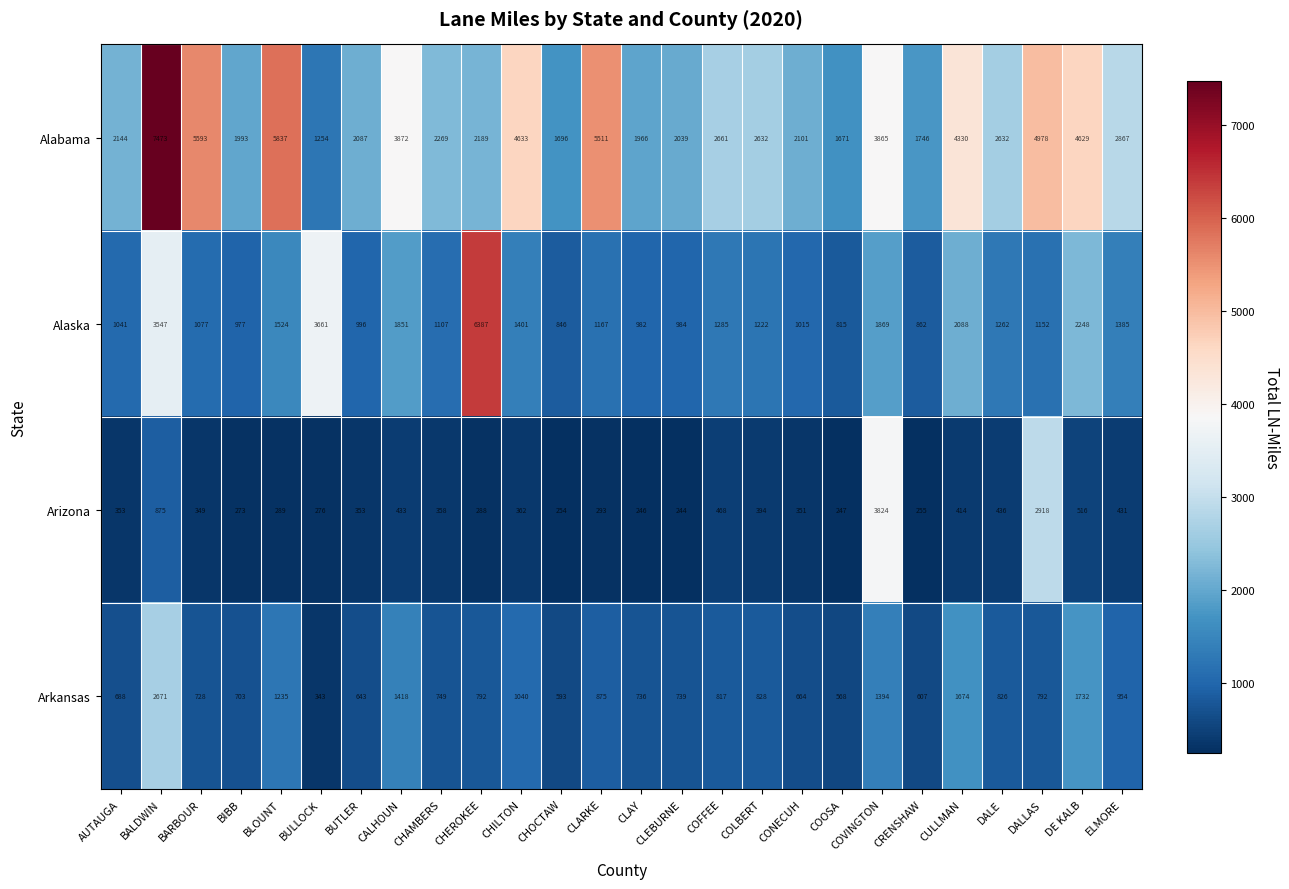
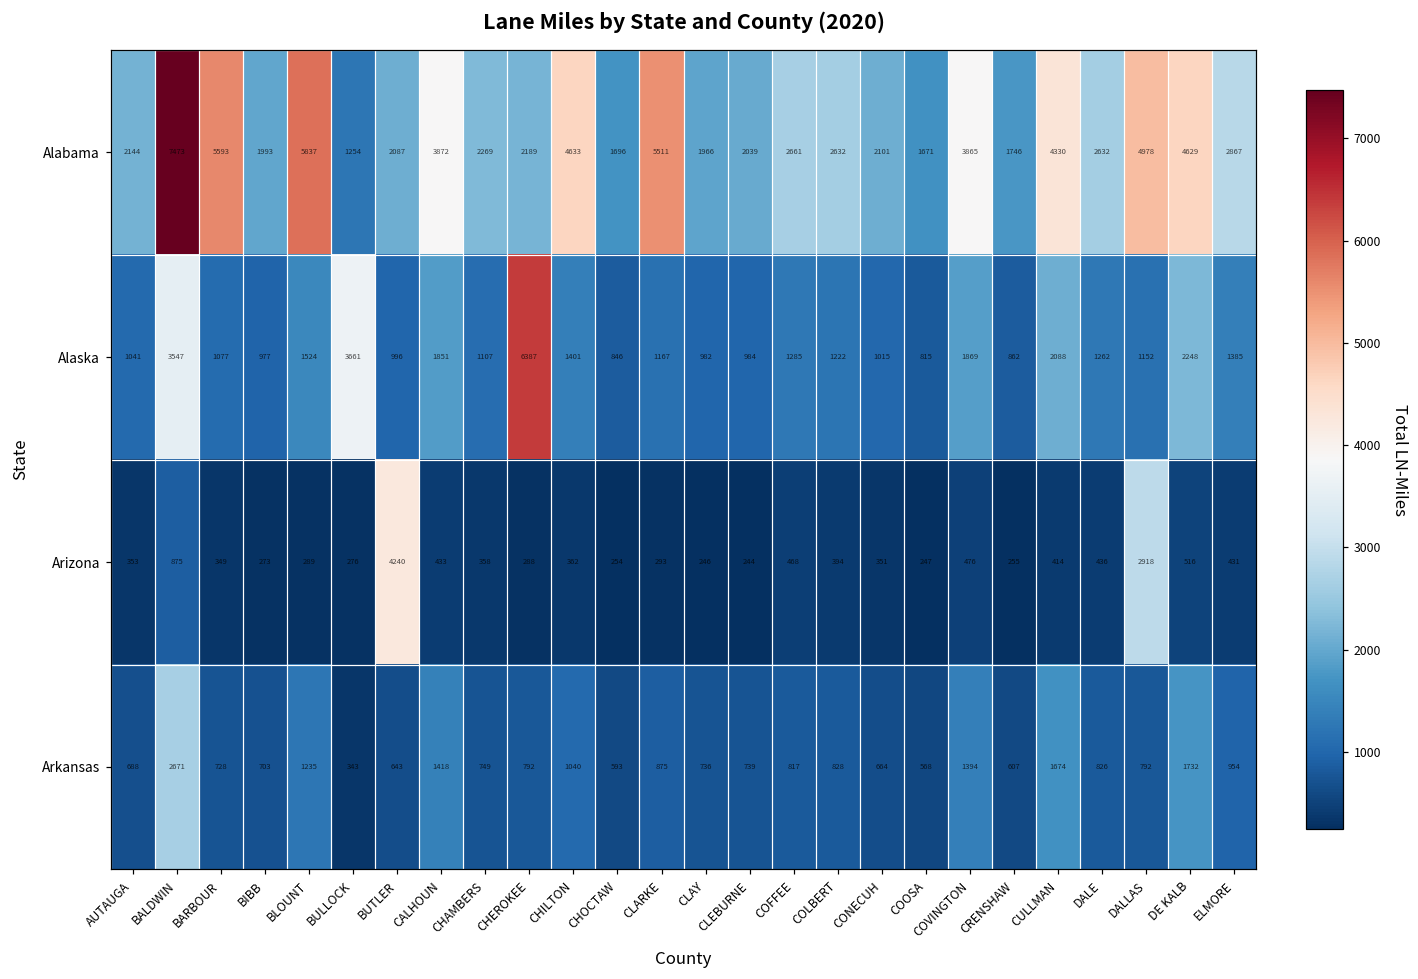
  {
    "Alabama": {
      "AUTAUGA": 2144,
      "BALDWIN": 7473,
      "BARBOUR": 5593,
      "BIBB": 1993,
      "BLOUNT": 5837,
      "BULLOCK": 1254,
      "BUTLER": 2087,
      "CALHOUN": 3872,
      "CHAMBERS": 2269,
      "CHEROKEE": 2189,
      "CHILTON": 4633,
      "CHOCTAW": 1696,
      "CLARKE": 5511,
      "CLAY": 1966,
      "CLEBURNE": 2039,
      "COFFEE": 2661,
      "COLBERT": 2632,
      "CONECUH": 2101,
      "COOSA": 1671,
      "COVINGTON": 3865,
      "CRENSHAW": 1746,
      "CULLMAN": 4330,
      "DALE": 2632,
      "DALLAS": 4978,
      "DE KALB": 4629,
      "ELMORE": 2867
    },
    "Alaska": {
      "AUTAUGA": 1041,
      "BALDWIN": 3547,
      "BARBOUR": 1077,
      "BIBB": 977,
      "BLOUNT": 1524,
      "BULLOCK": 3661,
      "BUTLER": 996,
      "CALHOUN": 1851,
      "CHAMBERS": 1107,
      "CHEROKEE": 6387,
      "CHILTON": 1401,
      "CHOCTAW": 846,
      "CLARKE": 1167,
      "CLAY": 982,
      "CLEBURNE": 984,
      "COFFEE": 1285,
      "COLBERT": 1222,
      "CONECUH": 1015,
      "COOSA": 815,
      "COVINGTON": 1869,
      "CRENSHAW": 862,
      "CULLMAN": 2088,
      "DALE": 1262,
      "DALLAS": 1152,
      "DE KALB": 2248,
      "ELMORE": 1385
    },
    "Arizona": {
      "AUTAUGA": 353,
      "BALDWIN": 875,
      "BARBOUR": 349,
      "BIBB": 273,
      "BLOUNT": 289,
      "BULLOCK": 276,
-     "BUTLER": 353,
+     "BUTLER": 4240,
      "CALHOUN": 433,
      "CHAMBERS": 358,
      "CHEROKEE": 288,
      "CHILTON": 362,
      "CHOCTAW": 254,
      "CLARKE": 293,
      "CLAY": 246,
      "CLEBURNE": 244,
      "COFFEE": 468,
      "COLBERT": 394,
      "CONECUH": 351,
      "COOSA": 247,
-     "COVINGTON": 3824,
+     "COVINGTON": 476,
      "CRENSHAW": 255,
      "CULLMAN": 414,
      "DALE": 436,
      "DALLAS": 2918,
      "DE KALB": 516,
      "ELMORE": 431
    },
    "Arkansas": {
      "AUTAUGA": 688,
      "BALDWIN": 2671,
      "BARBOUR": 728,
      "BIBB": 703,
      "BLOUNT": 1235,
      "BULLOCK": 343,
      "BUTLER": 643,
      "CALHOUN": 1418,
      "CHAMBERS": 749,
      "CHEROKEE": 792,
      "CHILTON": 1040,
      "CHOCTAW": 593,
      "CLARKE": 875,
      "CLAY": 736,
      "CLEBURNE": 739,
      "COFFEE": 817,
      "COLBERT": 828,
      "CONECUH": 664,
      "COOSA": 568,
      "COVINGTON": 1394,
      "CRENSHAW": 607,
      "CULLMAN": 1674,
      "DALE": 826,
      "DALLAS": 792,
      "DE KALB": 1732,
      "ELMORE": 954
    }
  }
